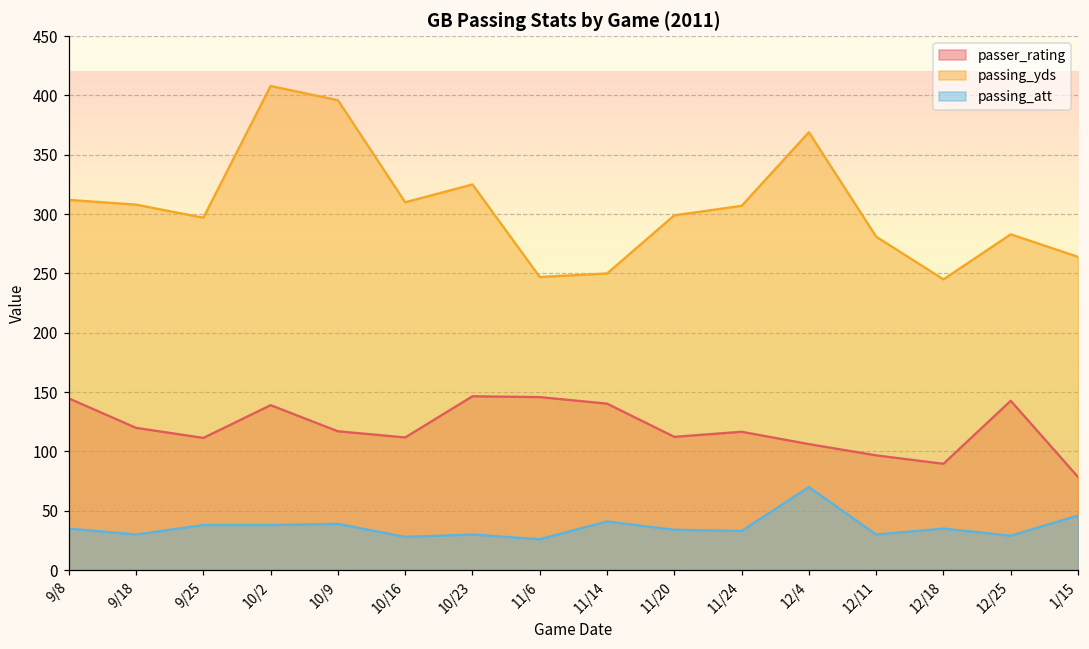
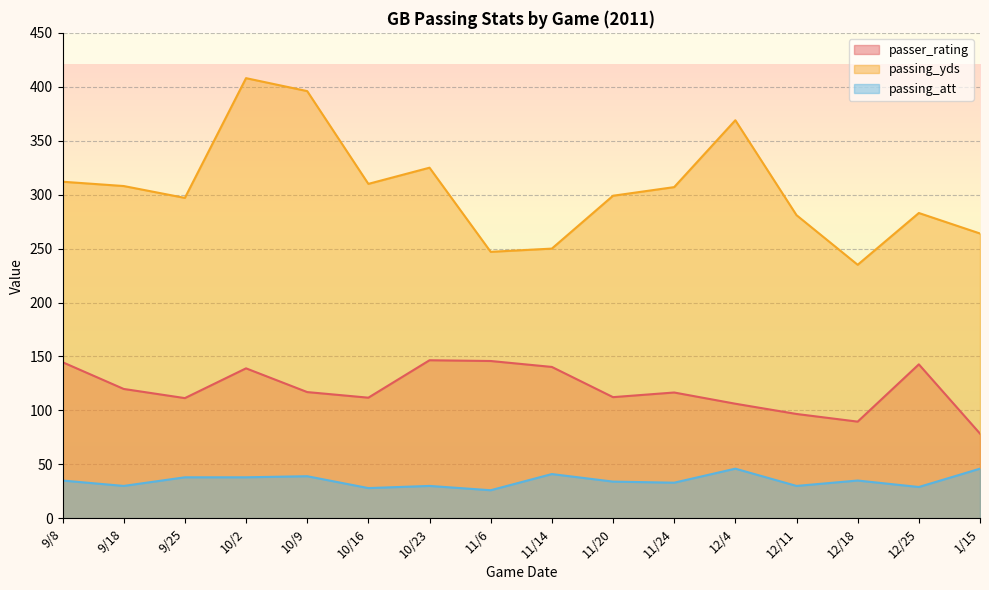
  {
    "passer_rating": {
      "9/8": 145,
      "9/18": 120,
      "9/25": 111,
      "10/2": 139,
      "10/9": 117,
      "10/16": 112,
      "10/23": 147,
      "11/6": 146,
      "11/14": 140,
      "11/20": 112,
      "11/24": 117,
      "12/4": 106,
      "12/11": 97,
      "12/18": 90,
      "12/25": 143,
      "1/15": 79
    },
    "passing_yds": {
      "9/8": 312,
      "9/18": 308,
      "9/25": 297,
      "10/2": 408,
      "10/9": 396,
      "10/16": 310,
      "10/23": 325,
      "11/6": 247,
      "11/14": 250,
      "11/20": 299,
      "11/24": 307,
      "12/4": 369,
      "12/11": 281,
-     "12/18": 245,
+     "12/18": 235,
      "12/25": 283,
      "1/15": 264
    },
    "passing_att": {
      "9/8": 35,
      "9/18": 30,
      "9/25": 38,
      "10/2": 38,
      "10/9": 39,
      "10/16": 28,
      "10/23": 30,
      "11/6": 26,
      "11/14": 41,
      "11/20": 34,
      "11/24": 33,
-     "12/4": 70,
+     "12/4": 46,
      "12/11": 30,
      "12/18": 35,
      "12/25": 29,
      "1/15": 46
    }
  }
